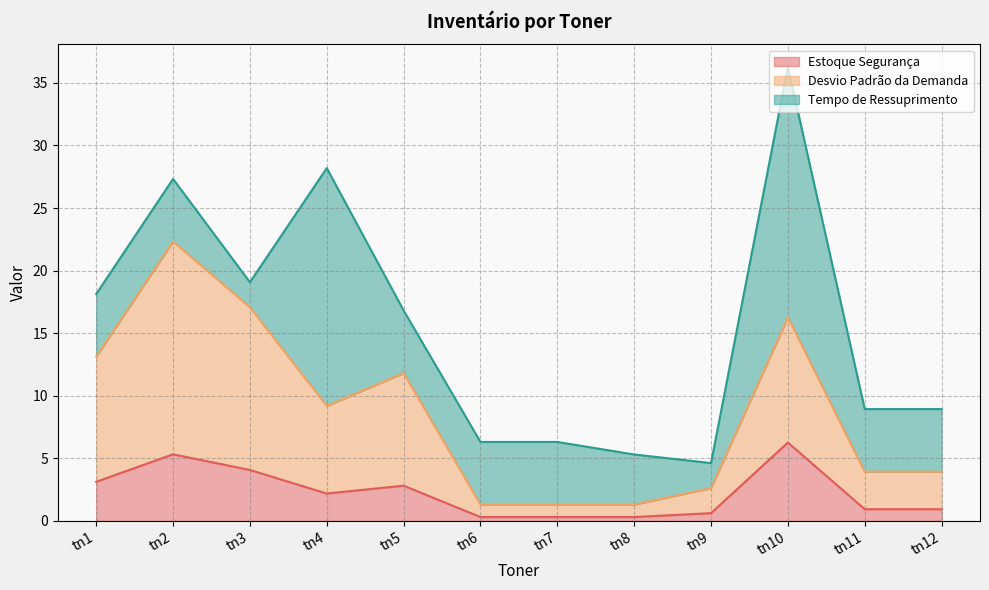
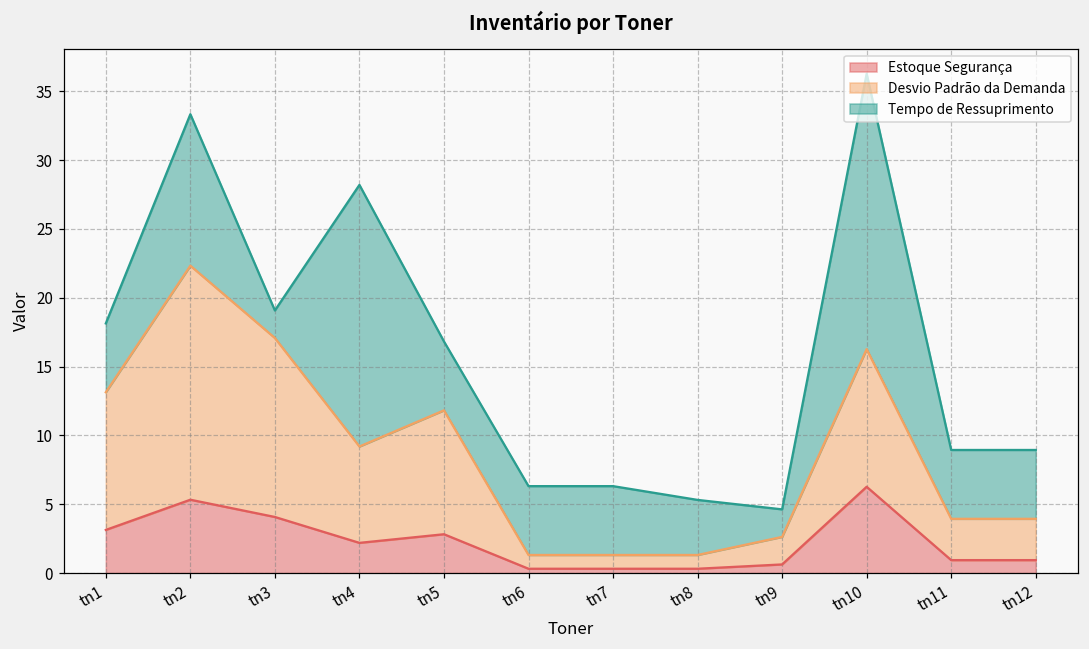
  {
    "Tempo de Ressuprimento": {
      "tn1": 5,
-     "tn2": 5,
+     "tn2": 11,
      "tn3": 2,
      "tn4": 19,
      "tn5": 5,
      "tn6": 5,
      "tn7": 5,
      "tn8": 4,
      "tn9": 2,
      "tn11": 5,
      "tn12": 5
    }
  }
